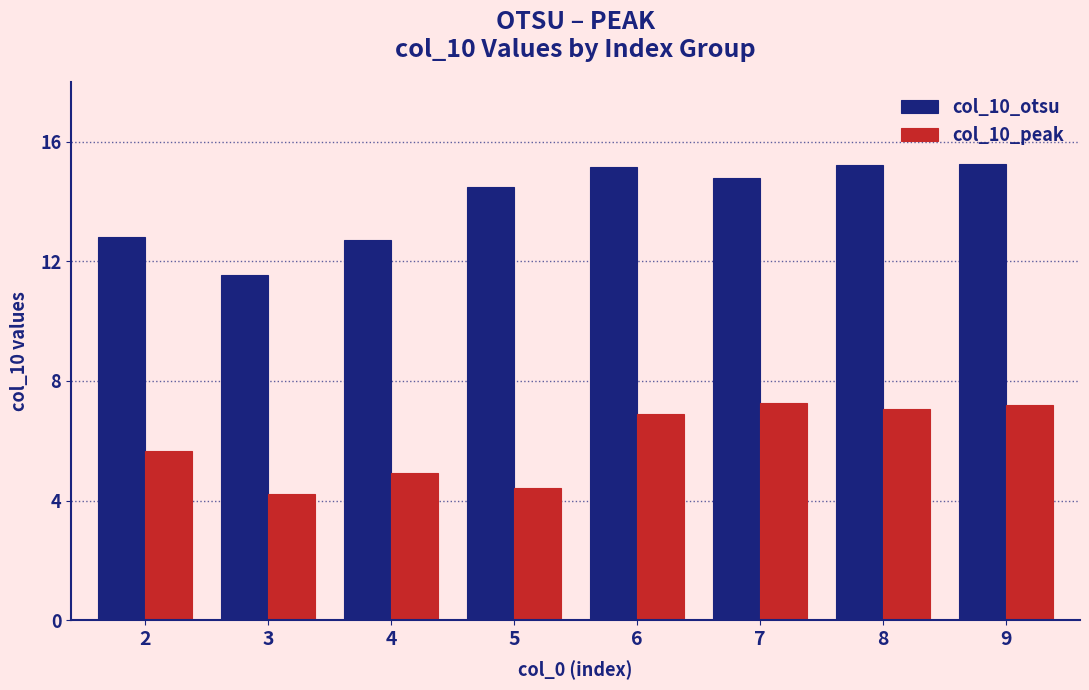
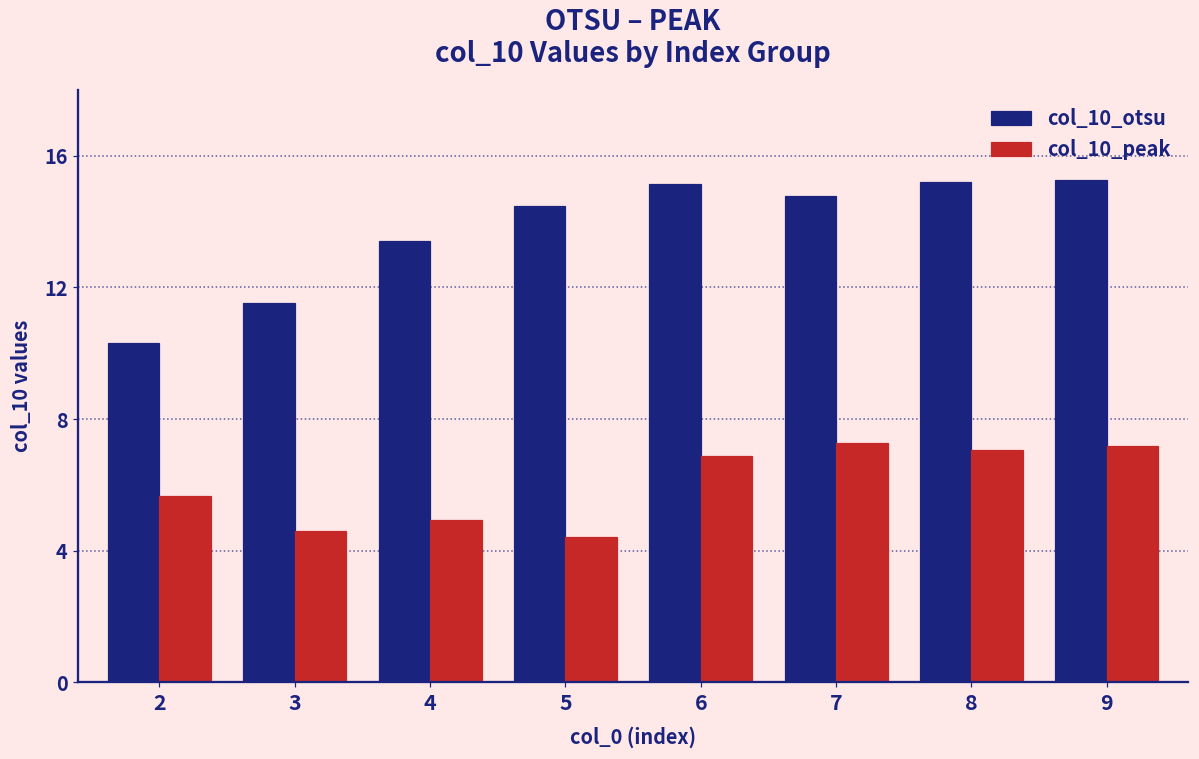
  {
    "col_10_otsu": {
-     "2": 12.8,
+     "2": 10.3,
      "3": 11.5,
-     "4": 12.7,
+     "4": 13.4,
      "5": 14.5,
      "6": 15.1,
      "7": 14.8,
      "8": 15.2,
      "9": 15.3
    },
    "col_10_peak": {
      "2": 5.7,
-     "3": 4.2,
+     "3": 4.6,
      "4": 4.9,
      "5": 4.4,
      "6": 6.9,
      "7": 7.3,
      "8": 7.1,
      "9": 7.2
    }
  }
